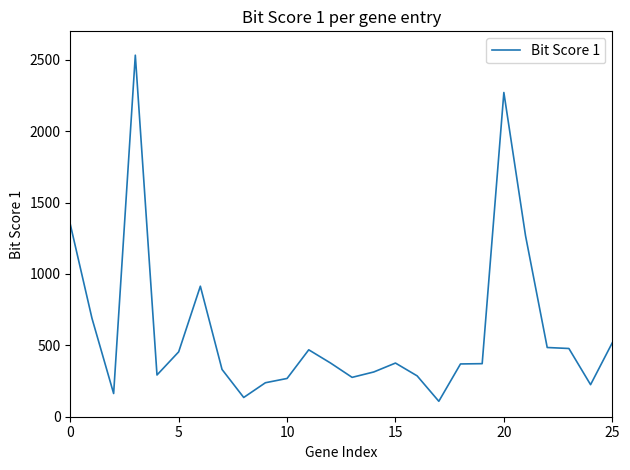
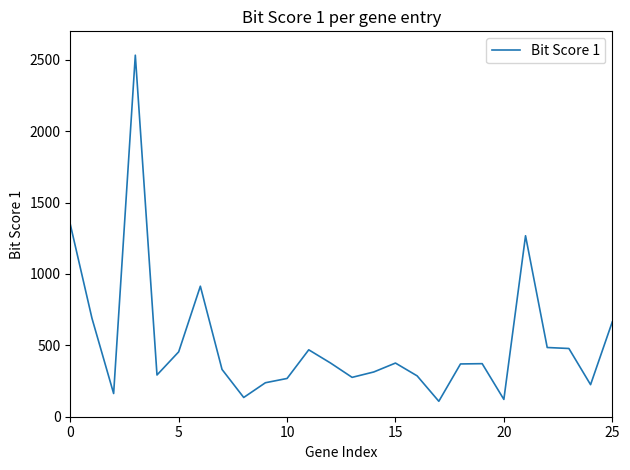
  {
    "0": 1350,
    "5": 450,
    "10": 270,
    "15": 380,
-   "20": 2270,
-   "25": 520
+   "20": 120,
+   "25": 660
  }
